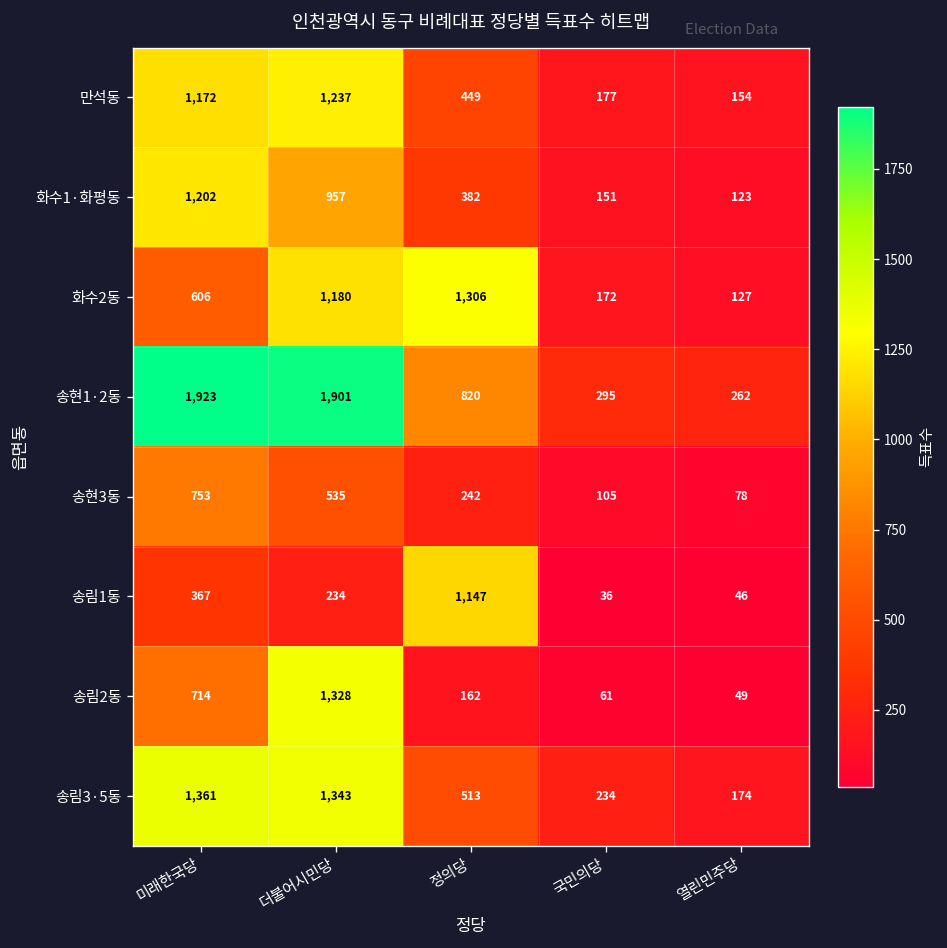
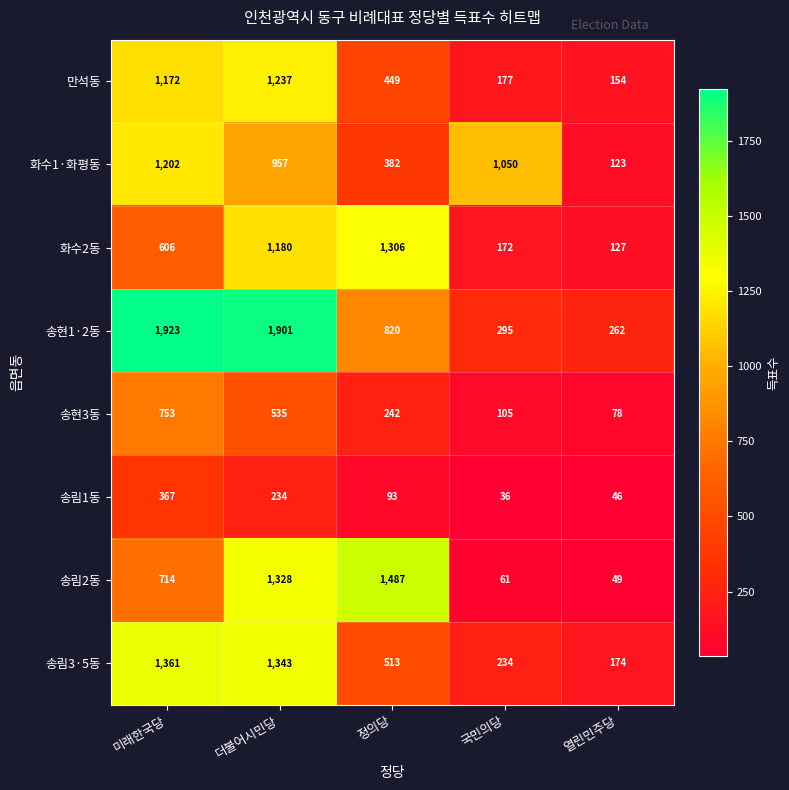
  {
    "만석동": {
      "미래한국당": "1,172",
      "더불어시민당": "1,237",
      "정의당": "449",
      "국민의당": "177",
      "열린민주당": "154"
    },
    "화수1·화평동": {
      "미래한국당": "1,202",
      "더불어시민당": "957",
      "정의당": "382",
-     "국민의당": "151",
+     "국민의당": "1,050",
      "열린민주당": "123"
    },
    "화수2동": {
      "미래한국당": "606",
      "더불어시민당": "1,180",
      "정의당": "1,306",
      "국민의당": "172",
      "열린민주당": "127"
    },
    "송현1·2동": {
      "미래한국당": "1,923",
      "더불어시민당": "1,901",
      "정의당": "820",
      "국민의당": "295",
      "열린민주당": "262"
    },
    "송현3동": {
      "미래한국당": "753",
      "더불어시민당": "535",
      "정의당": "242",
      "국민의당": "105",
      "열린민주당": "78"
    },
    "송림1동": {
      "미래한국당": "367",
      "더불어시민당": "234",
-     "정의당": "1,147",
+     "정의당": "93",
      "국민의당": "36",
      "열린민주당": "46"
    },
    "송림2동": {
      "미래한국당": "714",
      "더불어시민당": "1,328",
-     "정의당": "162",
+     "정의당": "1,487",
      "국민의당": "61",
      "열린민주당": "49"
    },
    "송림3·5동": {
      "미래한국당": "1,361",
      "더불어시민당": "1,343",
      "정의당": "513",
      "국민의당": "234",
      "열린민주당": "174"
    }
  }
